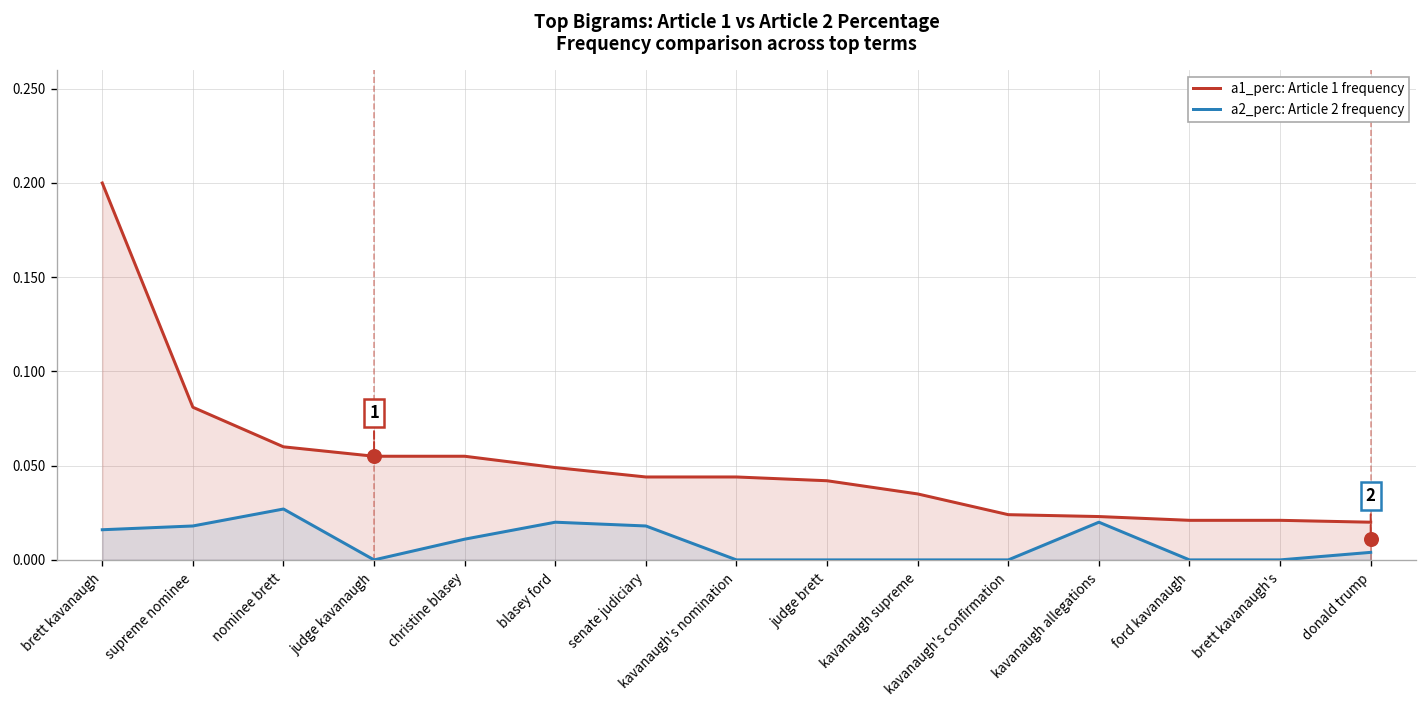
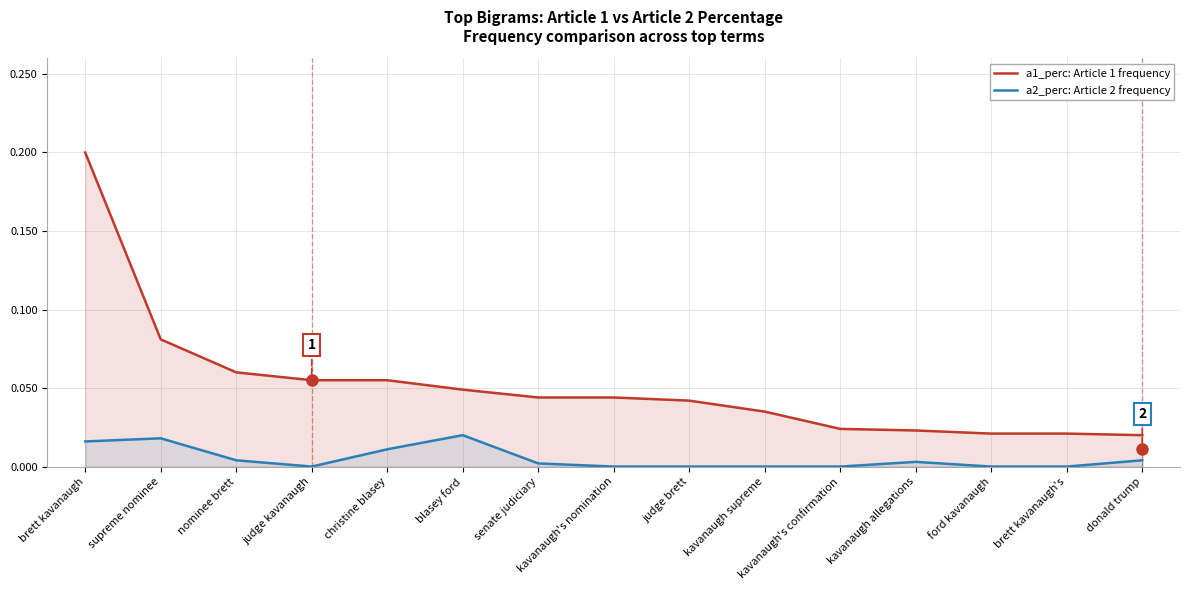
  {
    "a2_perc: Article 2 frequency": {
      "brett kavanaugh": 0.016,
      "supreme nominee": 0.018,
-     "nominee brett": 0.027,
+     "nominee brett": 0.004,
      "judge kavanaugh": 0.000,
      "christine blasey": 0.011,
      "blasey ford": 0.020,
-     "senate judiciary": 0.018,
+     "senate judiciary": 0.002,
      "kavanaugh's nomination": 0.000,
      "judge brett": 0.000,
      "kavanaugh supreme": 0.000,
      "kavanaugh's confirmation": 0.000,
-     "kavanaugh allegations": 0.020,
+     "kavanaugh allegations": 0.003,
      "ford kavanaugh": 0.000,
      "brett kavanaugh's": 0.000,
      "donald trump": 0.004
    }
  }
